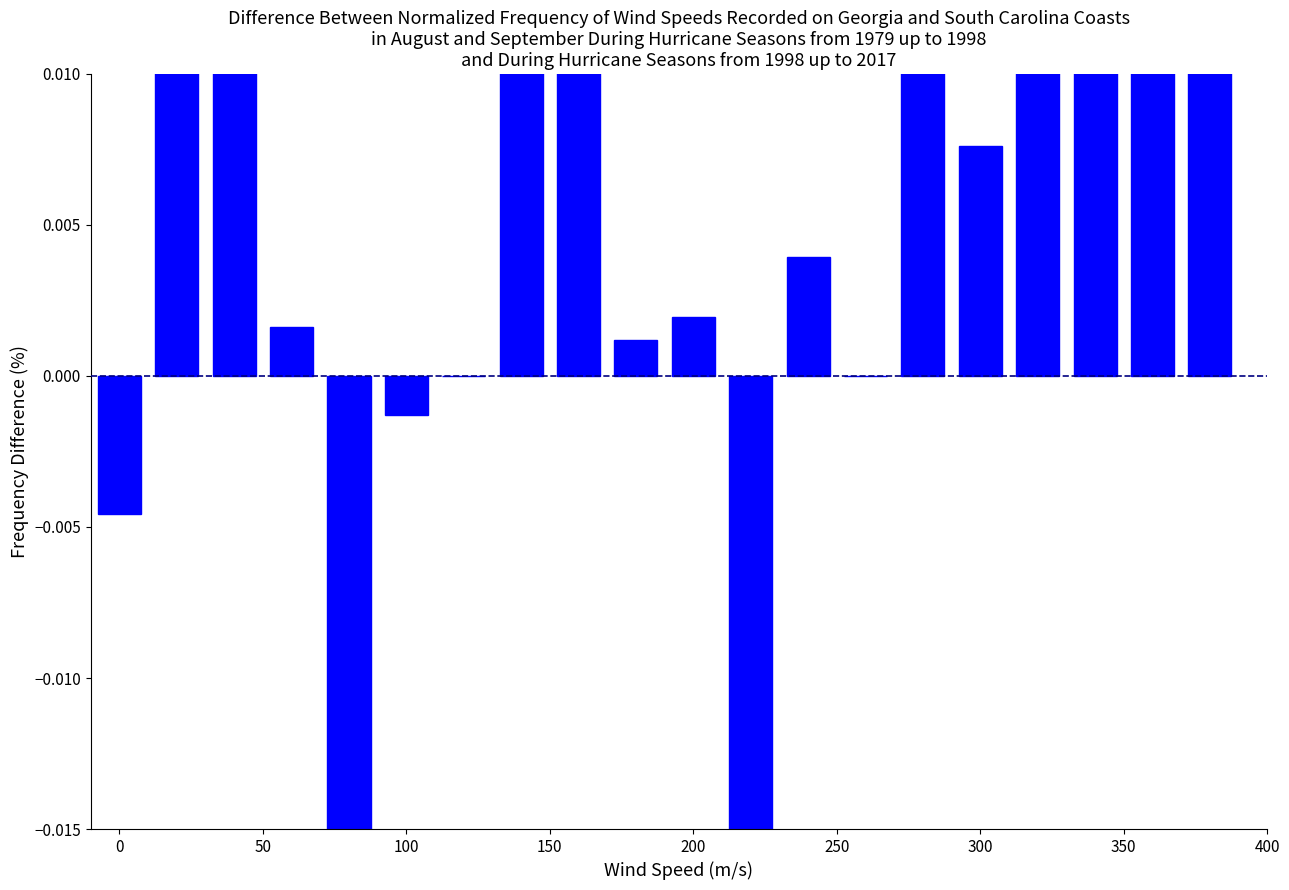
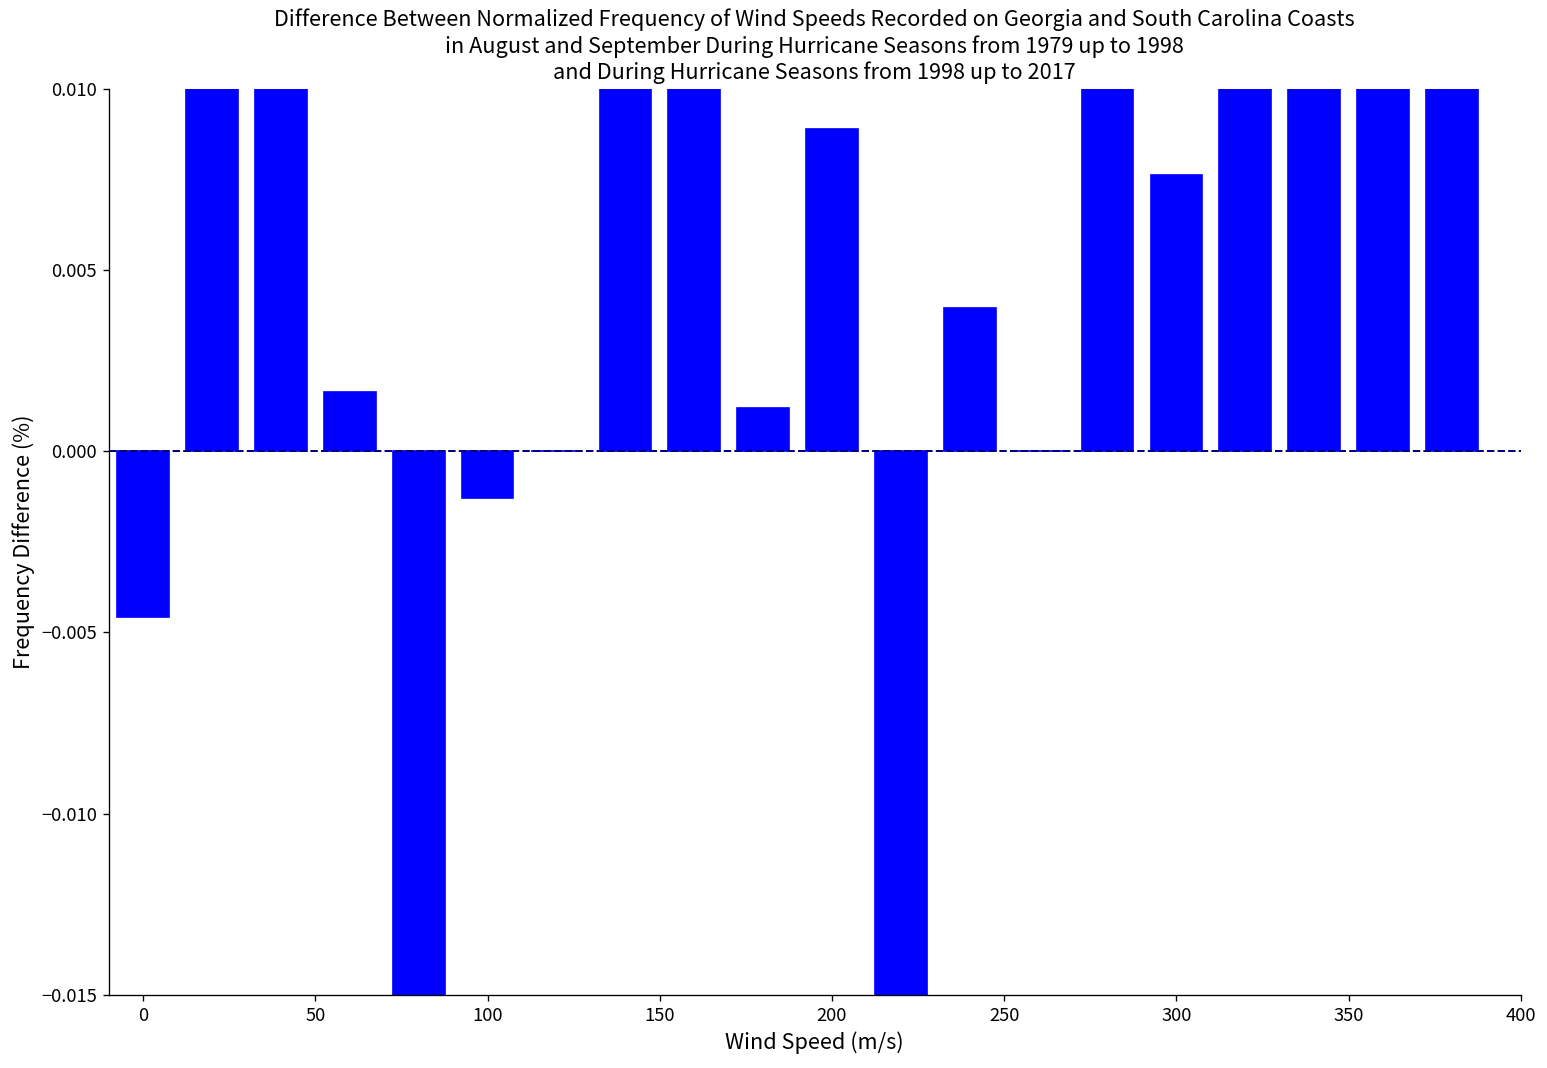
  {
    "0": -0.0046,
    "100": -0.0013,
-   "200": 0.0020,
+   "200": 0.0089,
    "300": 0.0076
  }
